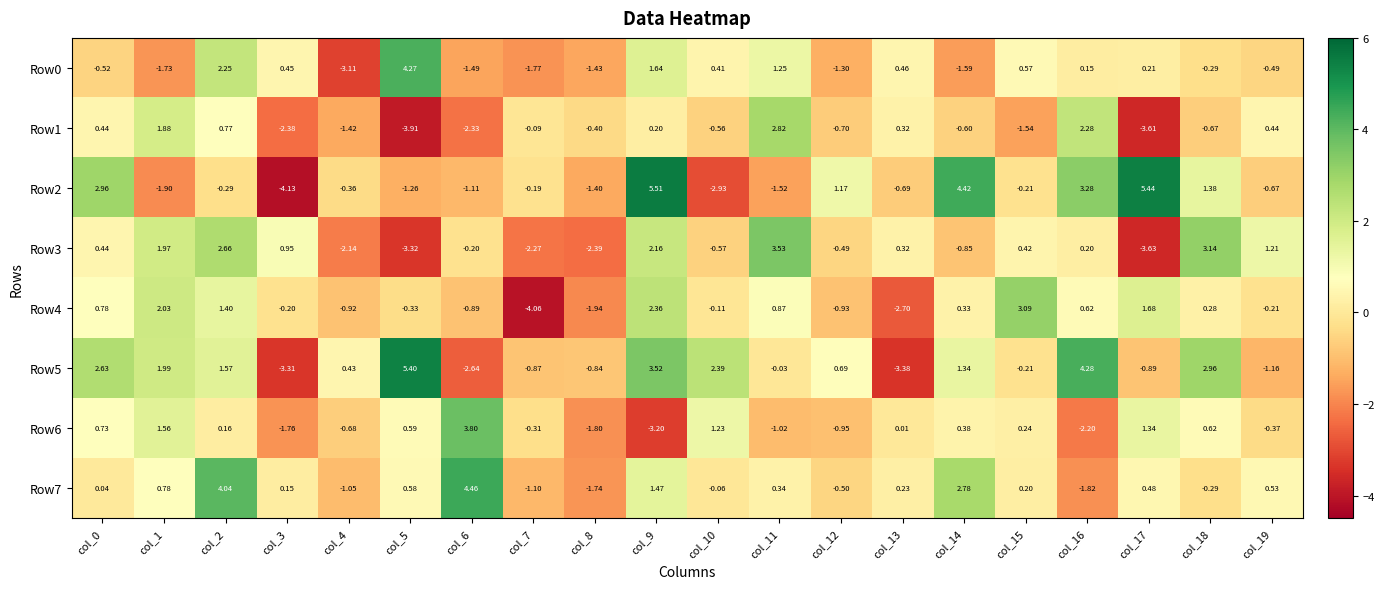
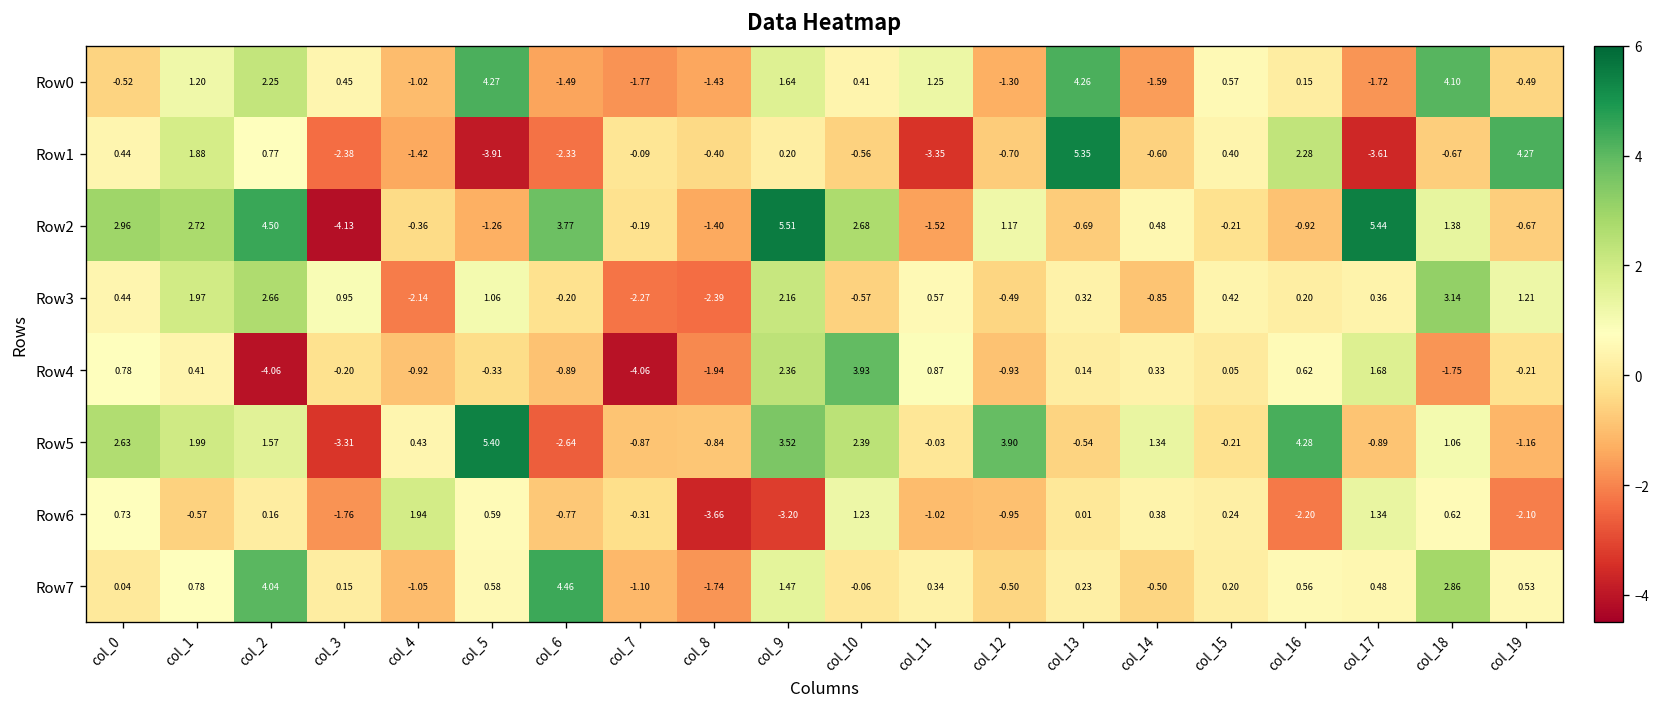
  {
    "Row0": {
      "col_0": -0.52,
-     "col_1": -1.73,
+     "col_1": 1.20,
      "col_2": 2.25,
      "col_3": 0.45,
-     "col_4": -3.11,
+     "col_4": -1.02,
      "col_5": 4.27,
      "col_6": -1.49,
      "col_7": -1.77,
      "col_8": -1.43,
      "col_9": 1.64,
      "col_10": 0.41,
      "col_11": 1.25,
      "col_12": -1.30,
-     "col_13": 0.46,
+     "col_13": 4.26,
      "col_14": -1.59,
      "col_15": 0.57,
      "col_16": 0.15,
-     "col_17": 0.21,
-     "col_18": -0.29,
+     "col_17": -1.72,
+     "col_18": 4.10,
      "col_19": -0.49
    },
    "Row1": {
      "col_0": 0.44,
      "col_1": 1.88,
      "col_2": 0.77,
      "col_3": -2.38,
      "col_4": -1.42,
      "col_5": -3.91,
      "col_6": -2.33,
      "col_7": -0.09,
      "col_8": -0.40,
      "col_9": 0.20,
      "col_10": -0.56,
-     "col_11": 2.82,
+     "col_11": -3.35,
      "col_12": -0.70,
-     "col_13": 0.32,
+     "col_13": 5.35,
      "col_14": -0.60,
-     "col_15": -1.54,
+     "col_15": 0.40,
      "col_16": 2.28,
      "col_17": -3.61,
      "col_18": -0.67,
-     "col_19": 0.44
+     "col_19": 4.27
    },
    "Row2": {
      "col_0": 2.96,
-     "col_1": -1.90,
-     "col_2": -0.29,
+     "col_1": 2.72,
+     "col_2": 4.50,
      "col_3": -4.13,
      "col_4": -0.36,
      "col_5": -1.26,
-     "col_6": -1.11,
+     "col_6": 3.77,
      "col_7": -0.19,
      "col_8": -1.40,
      "col_9": 5.51,
-     "col_10": -2.93,
+     "col_10": 2.68,
      "col_11": -1.52,
      "col_12": 1.17,
      "col_13": -0.69,
-     "col_14": 4.42,
+     "col_14": 0.48,
      "col_15": -0.21,
-     "col_16": 3.28,
+     "col_16": -0.92,
      "col_17": 5.44,
      "col_18": 1.38,
      "col_19": -0.67
    },
    "Row3": {
      "col_0": 0.44,
      "col_1": 1.97,
      "col_2": 2.66,
      "col_3": 0.95,
      "col_4": -2.14,
-     "col_5": -3.32,
+     "col_5": 1.06,
      "col_6": -0.20,
      "col_7": -2.27,
      "col_8": -2.39,
      "col_9": 2.16,
      "col_10": -0.57,
-     "col_11": 3.53,
+     "col_11": 0.57,
      "col_12": -0.49,
      "col_13": 0.32,
      "col_14": -0.85,
      "col_15": 0.42,
      "col_16": 0.20,
-     "col_17": -3.63,
+     "col_17": 0.36,
      "col_18": 3.14,
      "col_19": 1.21
    },
    "Row4": {
      "col_0": 0.78,
-     "col_1": 2.03,
-     "col_2": 1.40,
+     "col_1": 0.41,
+     "col_2": -4.06,
      "col_3": -0.20,
      "col_4": -0.92,
      "col_5": -0.33,
      "col_6": -0.89,
      "col_7": -4.06,
      "col_8": -1.94,
      "col_9": 2.36,
-     "col_10": -0.11,
+     "col_10": 3.93,
      "col_11": 0.87,
      "col_12": -0.93,
-     "col_13": -2.70,
+     "col_13": 0.14,
      "col_14": 0.33,
-     "col_15": 3.09,
+     "col_15": 0.05,
      "col_16": 0.62,
      "col_17": 1.68,
-     "col_18": 0.28,
+     "col_18": -1.75,
      "col_19": -0.21
    },
    "Row5": {
      "col_0": 2.63,
      "col_1": 1.99,
      "col_2": 1.57,
      "col_3": -3.31,
      "col_4": 0.43,
      "col_5": 5.40,
      "col_6": -2.64,
      "col_7": -0.87,
      "col_8": -0.84,
      "col_9": 3.52,
      "col_10": 2.39,
      "col_11": -0.03,
-     "col_12": 0.69,
-     "col_13": -3.38,
+     "col_12": 3.90,
+     "col_13": -0.54,
      "col_14": 1.34,
      "col_15": -0.21,
      "col_16": 4.28,
      "col_17": -0.89,
-     "col_18": 2.96,
+     "col_18": 1.06,
      "col_19": -1.16
    },
    "Row6": {
      "col_0": 0.73,
-     "col_1": 1.56,
+     "col_1": -0.57,
      "col_2": 0.16,
      "col_3": -1.76,
-     "col_4": -0.68,
+     "col_4": 1.94,
      "col_5": 0.59,
-     "col_6": 3.80,
+     "col_6": -0.77,
      "col_7": -0.31,
-     "col_8": -1.80,
+     "col_8": -3.66,
      "col_9": -3.20,
      "col_10": 1.23,
      "col_11": -1.02,
      "col_12": -0.95,
      "col_13": 0.01,
      "col_14": 0.38,
      "col_15": 0.24,
      "col_16": -2.20,
      "col_17": 1.34,
      "col_18": 0.62,
-     "col_19": -0.37
+     "col_19": -2.10
    },
    "Row7": {
      "col_0": 0.04,
      "col_1": 0.78,
      "col_2": 4.04,
      "col_3": 0.15,
      "col_4": -1.05,
      "col_5": 0.58,
      "col_6": 4.46,
      "col_7": -1.10,
      "col_8": -1.74,
      "col_9": 1.47,
      "col_10": -0.06,
      "col_11": 0.34,
      "col_12": -0.50,
      "col_13": 0.23,
-     "col_14": 2.78,
+     "col_14": -0.50,
      "col_15": 0.20,
-     "col_16": -1.82,
+     "col_16": 0.56,
      "col_17": 0.48,
-     "col_18": -0.29,
+     "col_18": 2.86,
      "col_19": 0.53
    }
  }
